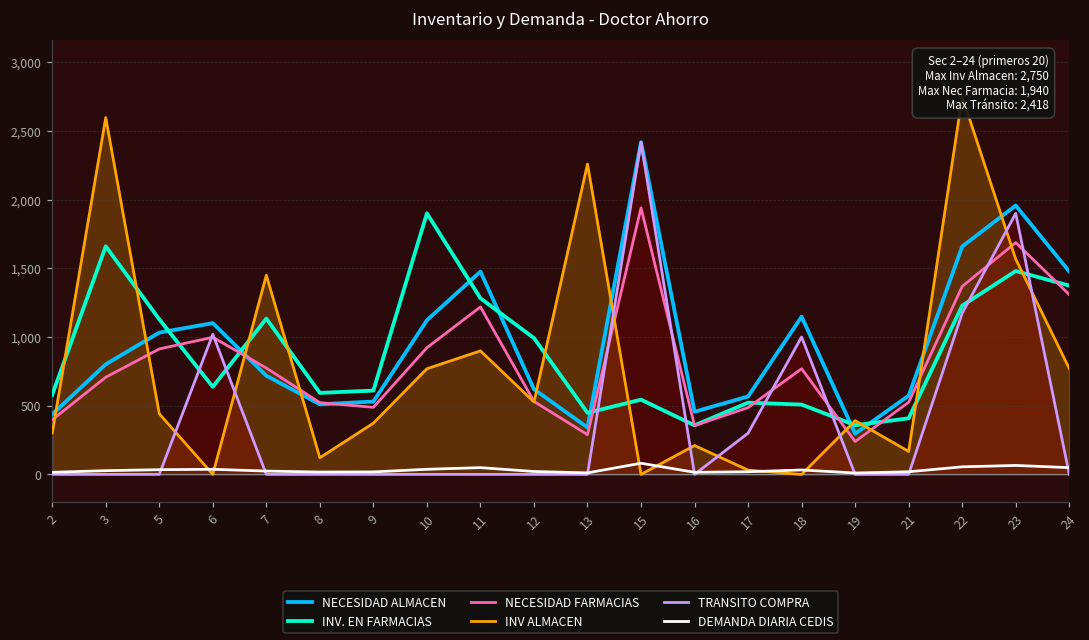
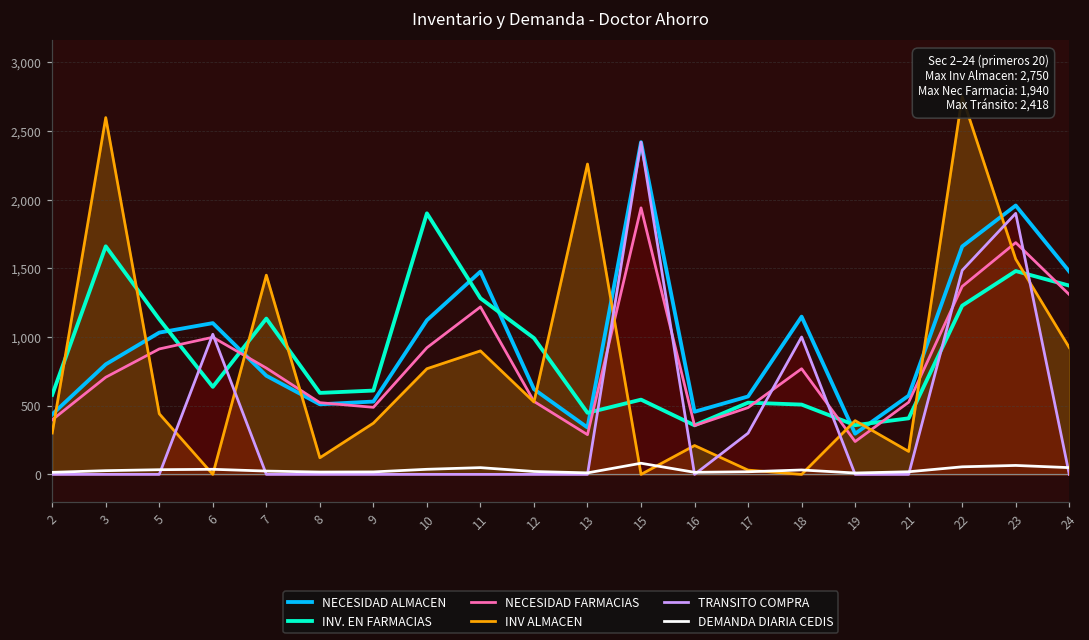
  {
    "NECESIDAD ALMACEN": {
      "2": "440",
      "3": "800",
      "5": "1,030",
      "6": "1,100",
      "7": "720",
      "9": "530",
      "10": "1,120",
      "11": "1,480",
      "12": "620",
      "13": "340",
      "16": "460",
      "17": "570",
      "18": "1,150",
      "19": "300",
      "21": "570",
      "22": "1,660",
      "23": "1,960",
      "24": "1,480"
    },
    "INV. EN FARMACIAS": {
      "2": "580",
      "3": "1,660",
      "5": "1,130",
      "6": "640",
      "7": "1,130",
      "8": "590",
      "9": "610",
      "10": "1,900",
      "11": "1,280",
      "12": "990",
      "13": "450",
      "15": "540",
      "17": "520",
      "18": "510",
      "19": "360",
      "21": "410",
      "22": "1,230",
      "23": "1,480",
      "24": "1,370"
    },
    "NECESIDAD FARMACIAS": {
      "2": "400",
      "3": "710",
      "5": "910",
      "6": "1,000",
      "7": "770",
      "9": "490",
      "10": "920",
      "11": "1,220",
      "13": "290",
      "15": "1,940",
      "17": "490",
      "18": "770",
      "19": "240",
      "21": "530",
      "22": "1,370",
      "23": "1,690",
      "24": "1,310"
    },
    "INV ALMACEN": {
      "2": "300",
      "3": "2,600",
      "5": "440",
      "6": "0",
      "7": "1,450",
      "8": "120",
      "9": "370",
      "10": "770",
      "11": "900",
      "13": "2,260",
      "15": "0",
      "16": "210",
      "18": "0",
      "19": "390",
      "21": "170",
      "23": "1,570",
-     "24": "770"
+     "24": "920"
    },
    "TRANSITO COMPRA": {
      "3": "0",
      "5": "0",
      "6": "1,020",
      "7": "0",
      "10": "0",
      "11": "0",
      "12": "0",
      "17": "300",
      "18": "1,000",
-     "22": "1,170",
+     "22": "1,490",
      "23": "1,900",
      "24": "0"
    },
    "DEMANDA DIARIA CEDIS": {
      "3": "30",
      "5": "30",
      "6": "40",
      "7": "20",
      "10": "40",
      "11": "50",
      "12": "20",
      "15": "80",
      "18": "30",
      "22": "60",
      "23": "70",
      "24": "50"
    }
  }
